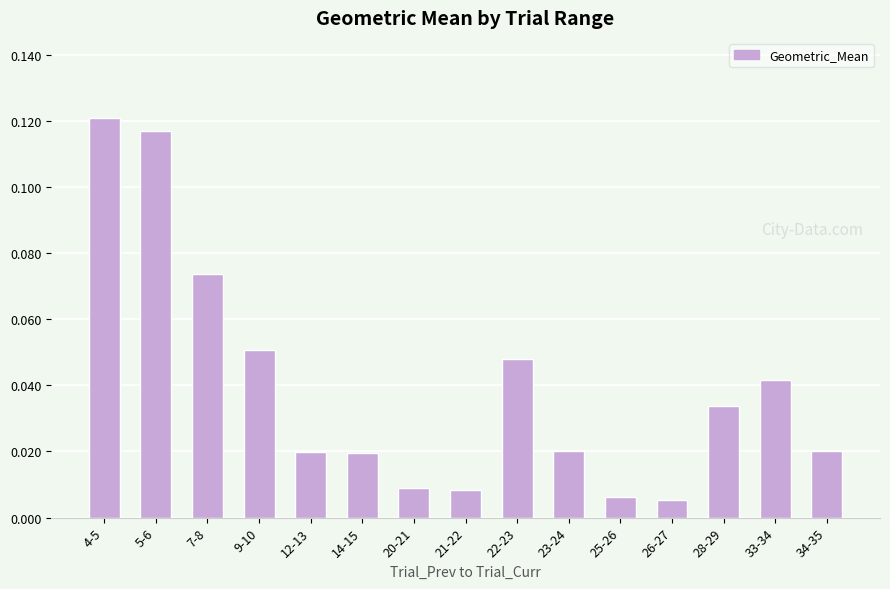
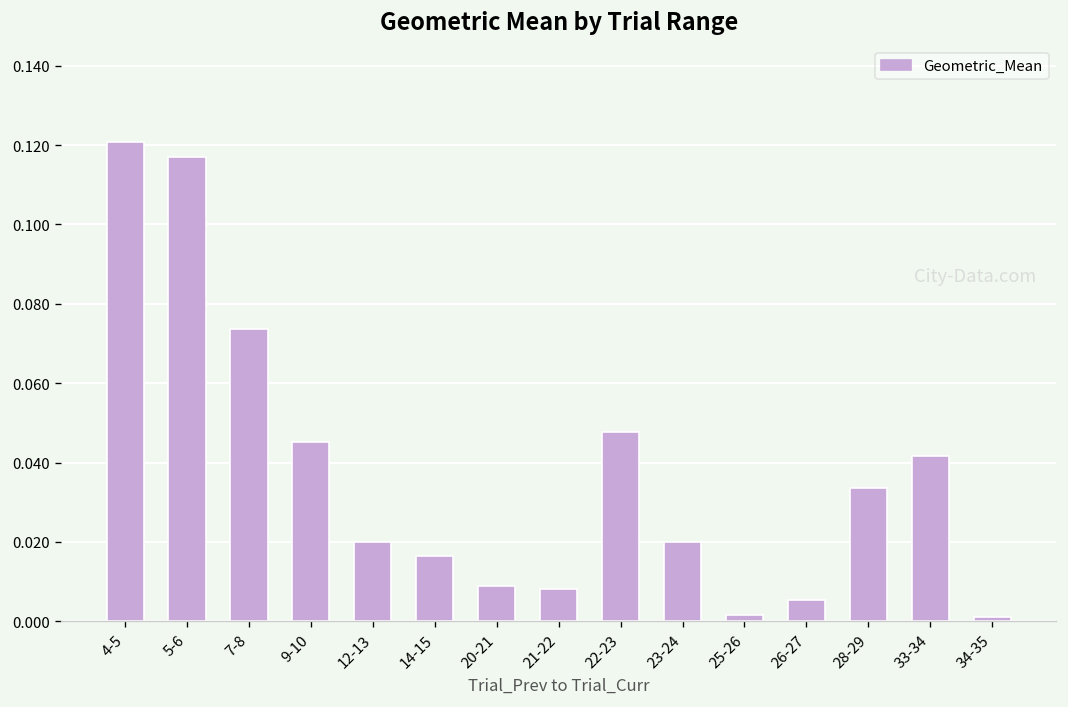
  {
    "4-5": 0.121,
    "5-6": 0.117,
    "7-8": 0.074,
-   "9-10": 0.051,
+   "9-10": 0.045,
    "12-13": 0.020,
-   "14-15": 0.019,
+   "14-15": 0.016,
    "20-21": 0.009,
    "21-22": 0.008,
    "22-23": 0.048,
    "23-24": 0.020,
-   "25-26": 0.006,
+   "25-26": 0.002,
    "26-27": 0.005,
    "28-29": 0.034,
    "33-34": 0.042,
-   "34-35": 0.020
+   "34-35": 0.001
  }
